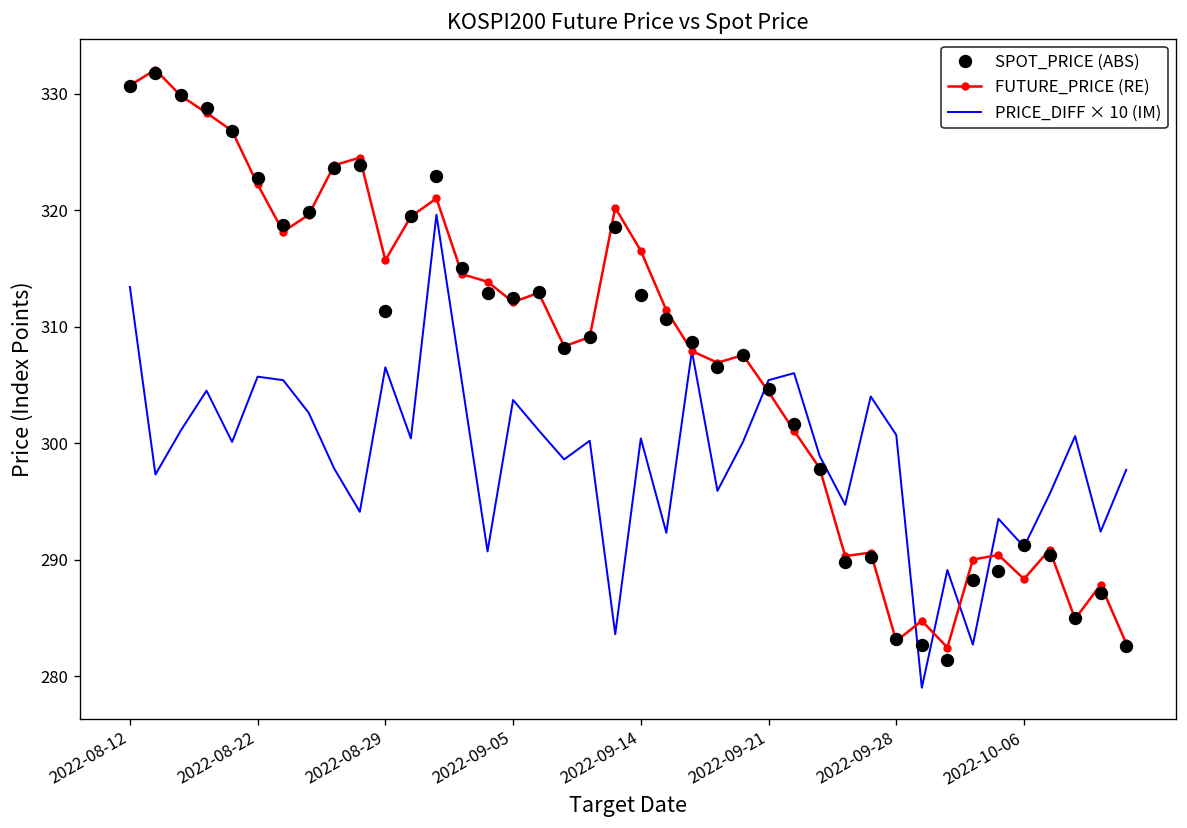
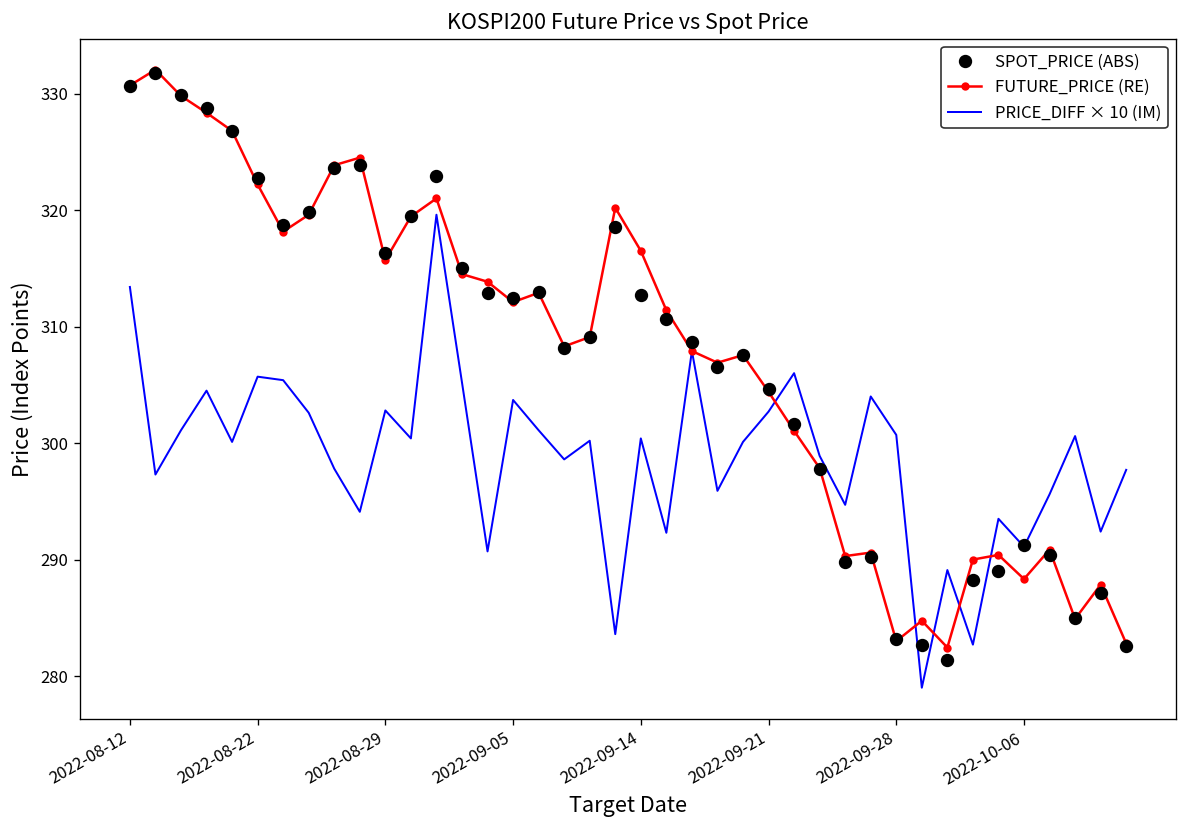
  {
    "SPOT_PRICE (ABS)": {
      "2022-08-22": 323,
-     "2022-08-29": 311,
+     "2022-08-29": 316,
      "2022-09-05": 312,
      "2022-09-14": 313,
      "2022-09-21": 305
    },
    "FUTURE_PRICE (RE)": {
      "2022-08-22": 322,
      "2022-08-29": 316,
      "2022-09-05": 312,
      "2022-09-14": 317,
      "2022-09-21": 304,
      "2022-10-06": 288
    },
    "PRICE_DIFF × 10 (IM)": {
      "2022-08-12": 313,
      "2022-08-22": 306,
-     "2022-08-29": 307,
+     "2022-08-29": 303,
      "2022-09-05": 304,
      "2022-09-14": 300,
-     "2022-09-21": 305,
+     "2022-09-21": 303,
      "2022-09-28": 301
    }
  }
